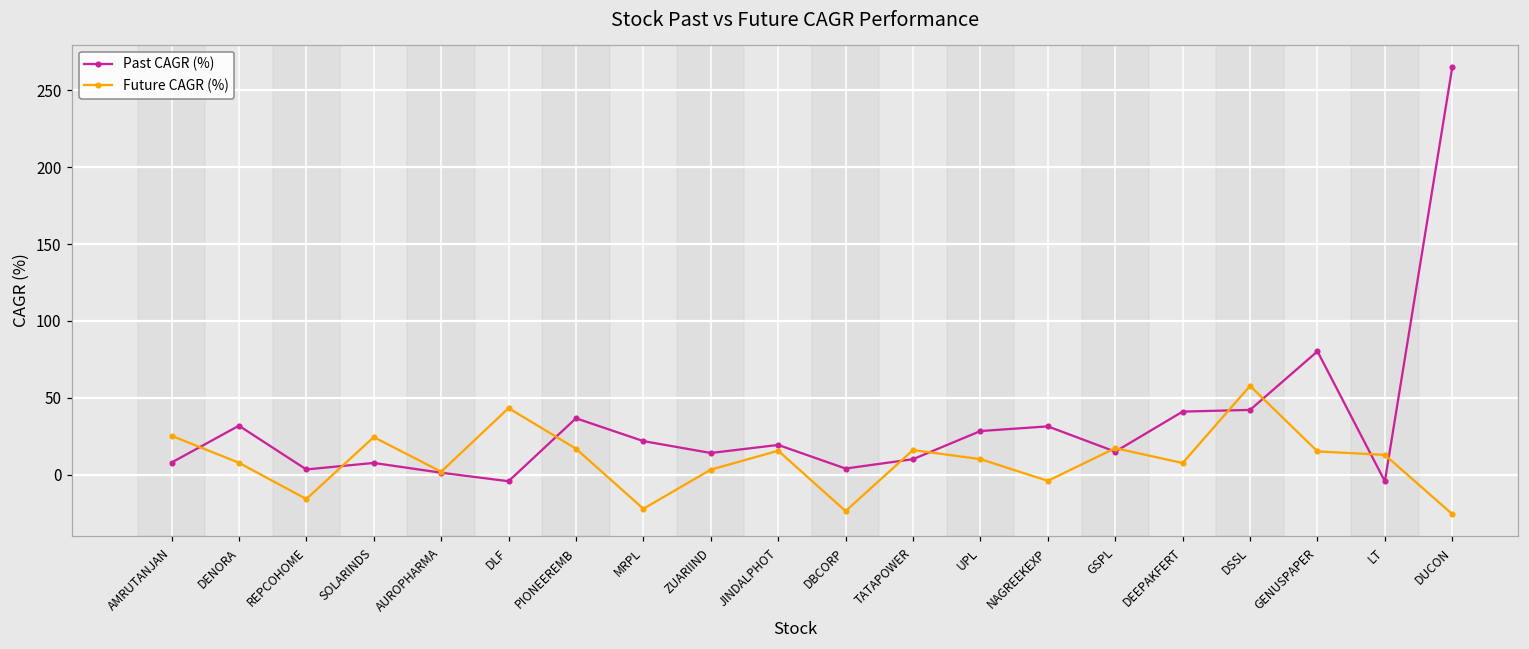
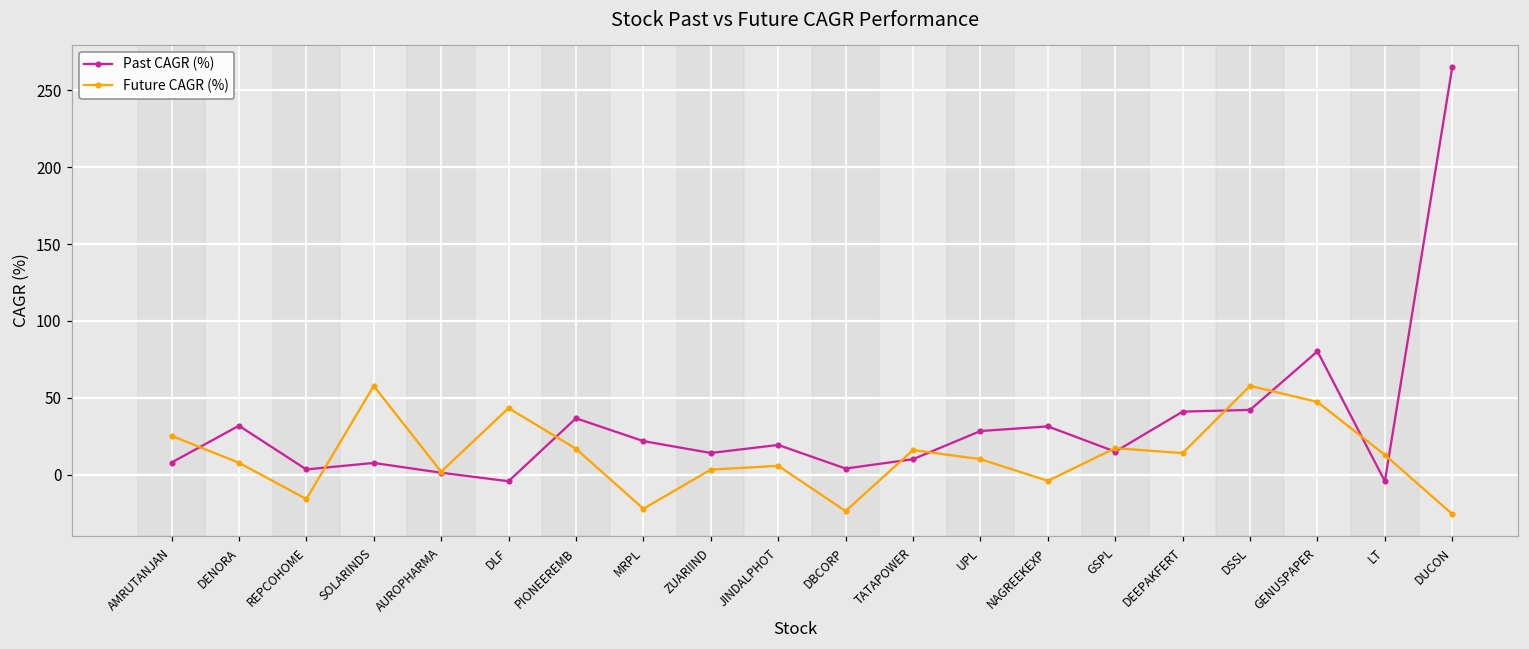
  {
    "Past CAGR (%)": {
      "AMRUTANJAN": 8,
      "DENORA": 32,
      "REPCOHOME": 3,
      "SOLARINDS": 8,
      "DLF": -4,
      "PIONEEREMB": 37,
      "MRPL": 22,
      "ZUARIIND": 14,
      "JINDALPHOT": 19,
      "DBCORP": 4,
      "TATAPOWER": 10,
      "UPL": 28,
      "NAGREEKEXP": 31,
      "GSPL": 15,
      "DEEPAKFERT": 41,
      "DSSL": 42,
      "GENUSPAPER": 80,
      "LT": -4,
      "DUCON": 265
    },
    "Future CAGR (%)": {
      "AMRUTANJAN": 25,
      "DENORA": 8,
      "REPCOHOME": -16,
-     "SOLARINDS": 24,
+     "SOLARINDS": 58,
      "DLF": 43,
      "PIONEEREMB": 17,
      "MRPL": -22,
      "ZUARIIND": 3,
-     "JINDALPHOT": 16,
+     "JINDALPHOT": 6,
      "DBCORP": -24,
      "TATAPOWER": 16,
      "UPL": 10,
      "NAGREEKEXP": -4,
      "GSPL": 17,
-     "DEEPAKFERT": 8,
+     "DEEPAKFERT": 14,
      "DSSL": 58,
-     "GENUSPAPER": 15,
+     "GENUSPAPER": 47,
      "LT": 13,
      "DUCON": -26
    }
  }
